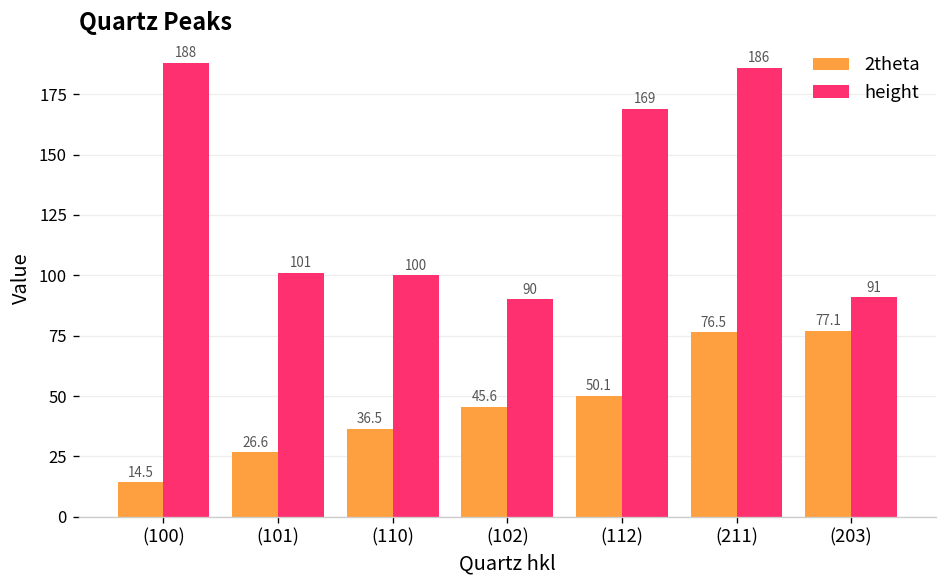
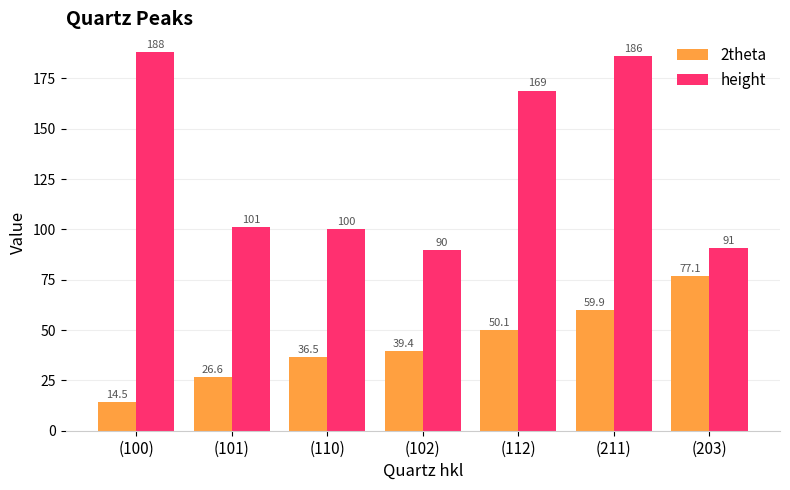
  {
    "2theta": {
      "(100)": 14.5,
      "(101)": 26.6,
      "(110)": 36.5,
-     "(102)": 45.6,
+     "(102)": 39.4,
      "(112)": 50.1,
-     "(211)": 76.5,
+     "(211)": 59.9,
      "(203)": 77.1
    },
    "height": {
      "(100)": 188,
      "(101)": 101,
      "(110)": 100,
      "(102)": 90,
      "(112)": 169,
      "(211)": 186,
      "(203)": 91
    }
  }
